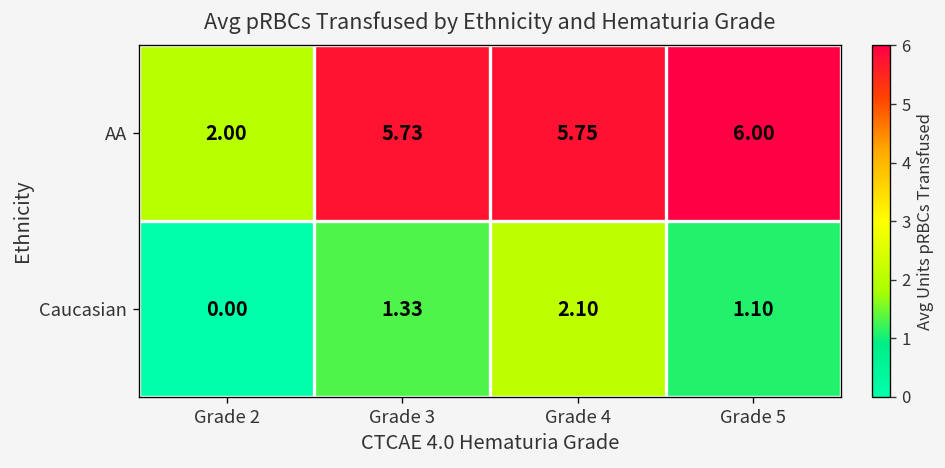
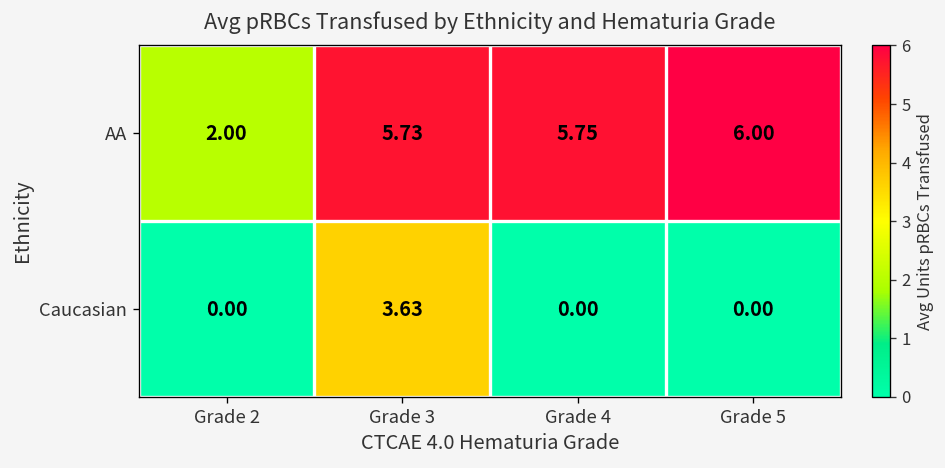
  {
    "AA": {
      "Grade 2": 2.00,
      "Grade 3": 5.73,
      "Grade 4": 5.75,
      "Grade 5": 6.00
    },
    "Caucasian": {
      "Grade 2": 0.00,
-     "Grade 3": 1.33,
-     "Grade 4": 2.10,
-     "Grade 5": 1.10
+     "Grade 3": 3.63,
+     "Grade 4": 0.00,
+     "Grade 5": 0.00
    }
  }
